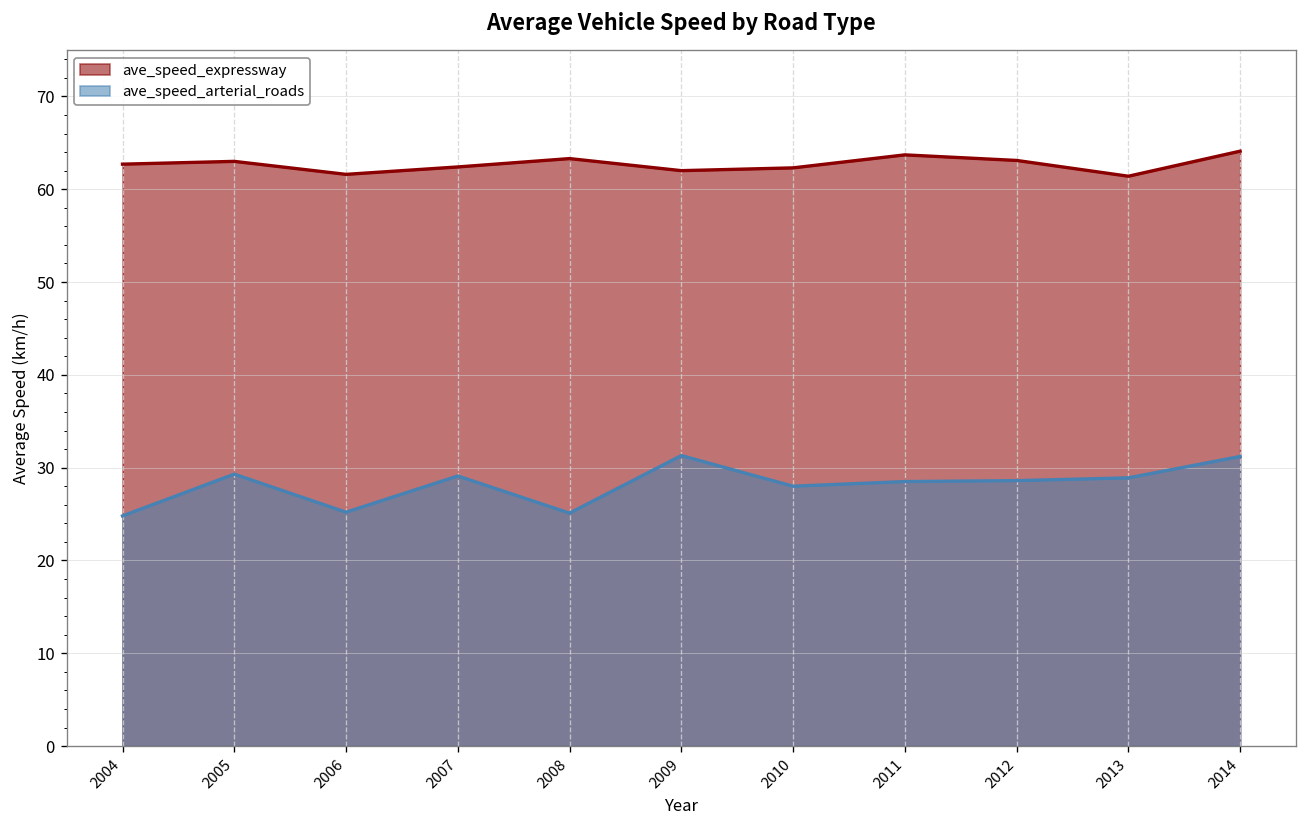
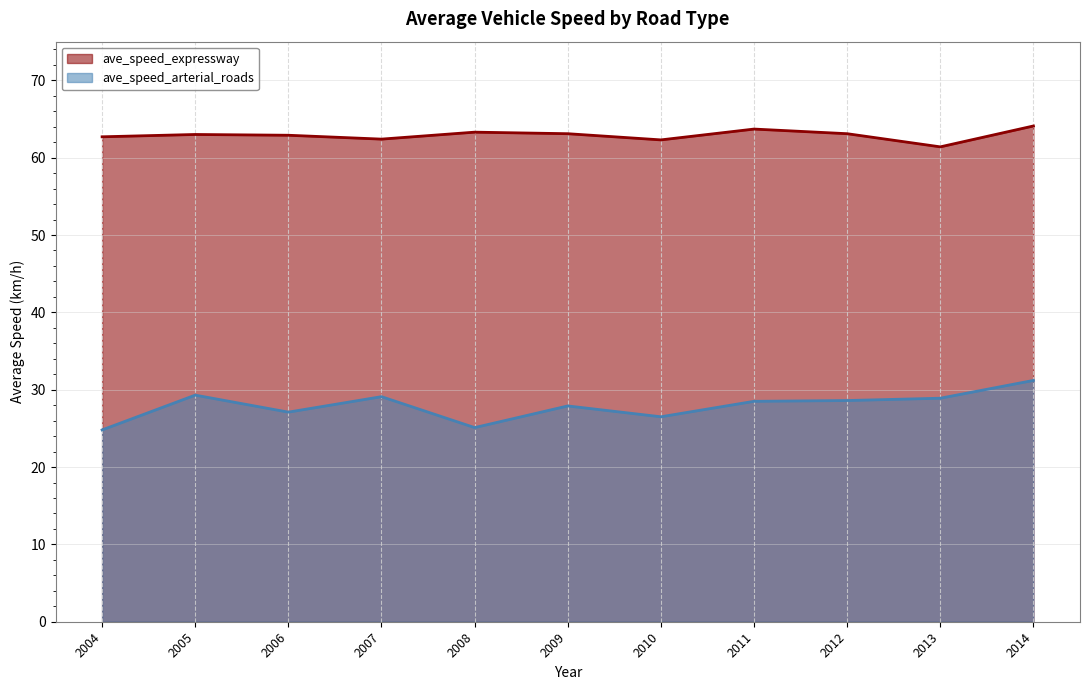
  {
    "ave_speed_expressway": {
      "2004": 63,
      "2005": 63,
-     "2006": 62,
+     "2006": 63,
      "2007": 62,
      "2008": 63,
-     "2009": 62,
+     "2009": 63,
      "2010": 62,
      "2011": 64,
      "2012": 63,
      "2013": 61,
      "2014": 64
    },
    "ave_speed_arterial_roads": {
      "2004": 25,
      "2005": 29,
-     "2006": 25,
+     "2006": 27,
      "2007": 29,
      "2008": 25,
-     "2009": 31,
-     "2010": 28,
+     "2009": 28,
+     "2010": 27,
      "2011": 29,
      "2012": 29,
      "2013": 29,
      "2014": 31
    }
  }
